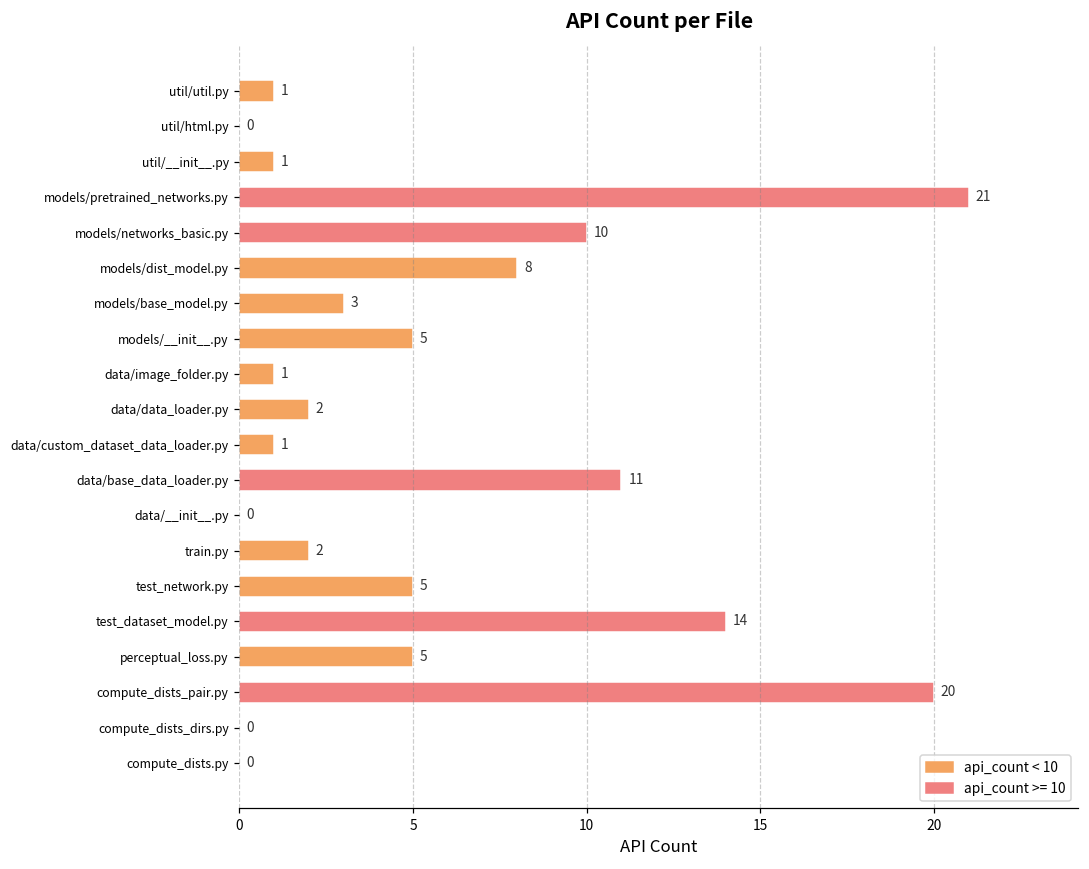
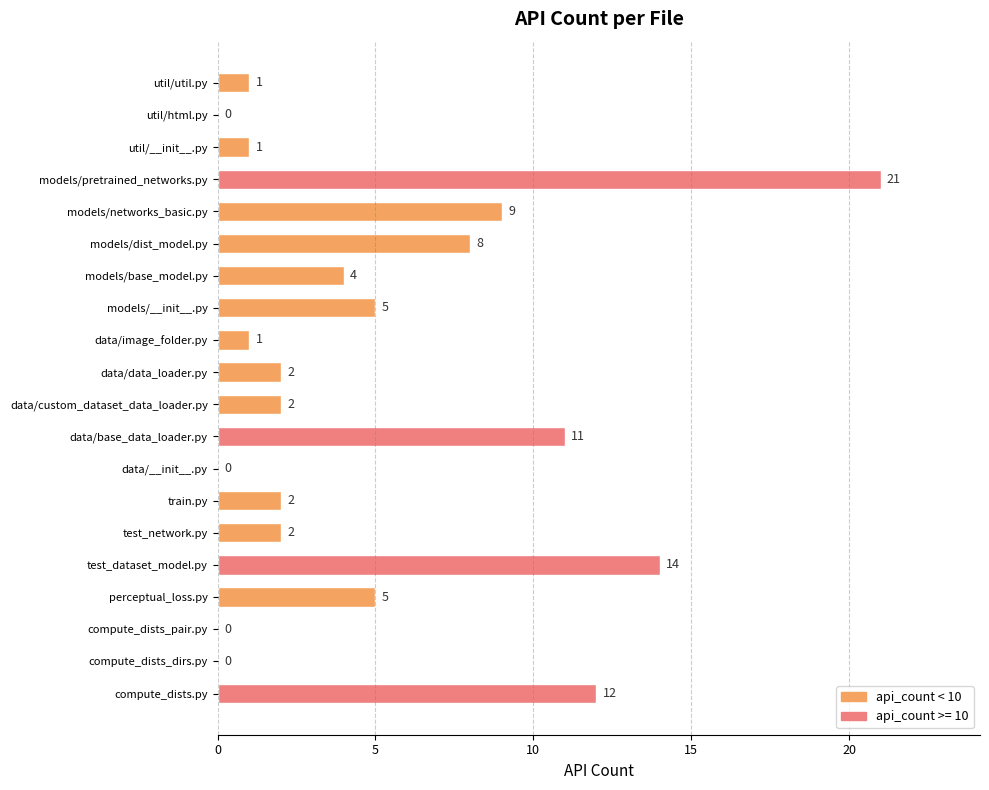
  {
    "util/util.py": 1,
    "util/html.py": 0,
    "util/__init__.py": 1,
    "models/pretrained_networks.py": 21,
-   "models/networks_basic.py": 10,
+   "models/networks_basic.py": 9,
    "models/dist_model.py": 8,
-   "models/base_model.py": 3,
+   "models/base_model.py": 4,
    "models/__init__.py": 5,
    "data/image_folder.py": 1,
    "data/data_loader.py": 2,
-   "data/custom_dataset_data_loader.py": 1,
+   "data/custom_dataset_data_loader.py": 2,
    "data/base_data_loader.py": 11,
    "data/__init__.py": 0,
    "train.py": 2,
-   "test_network.py": 5,
+   "test_network.py": 2,
    "test_dataset_model.py": 14,
    "perceptual_loss.py": 5,
-   "compute_dists_pair.py": 20,
+   "compute_dists_pair.py": 0,
    "compute_dists_dirs.py": 0,
-   "compute_dists.py": 0
+   "compute_dists.py": 12
  }
